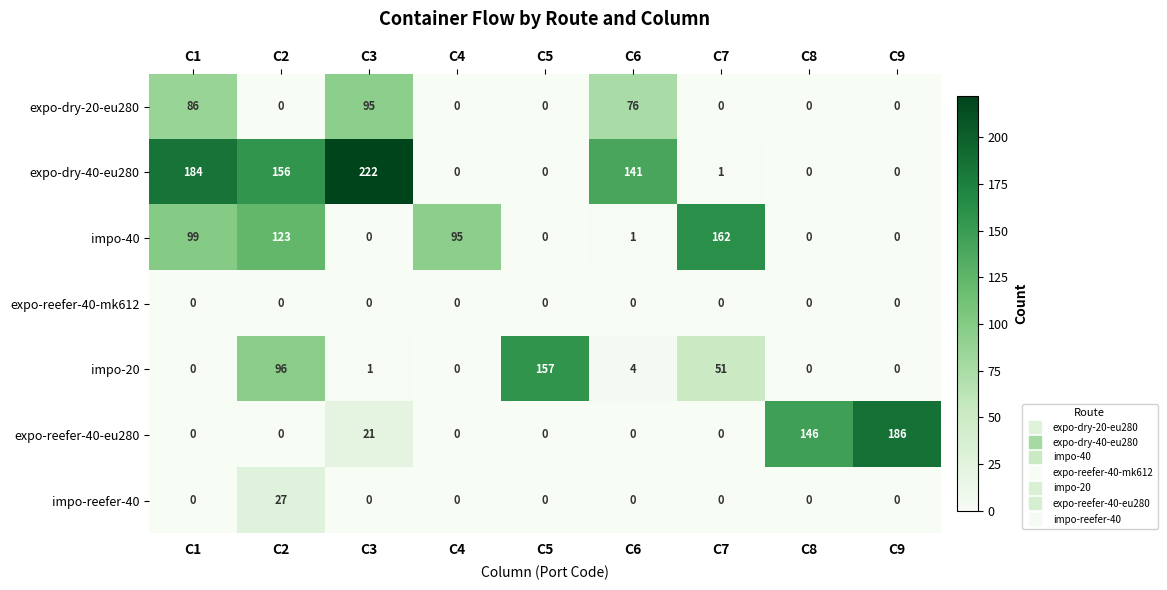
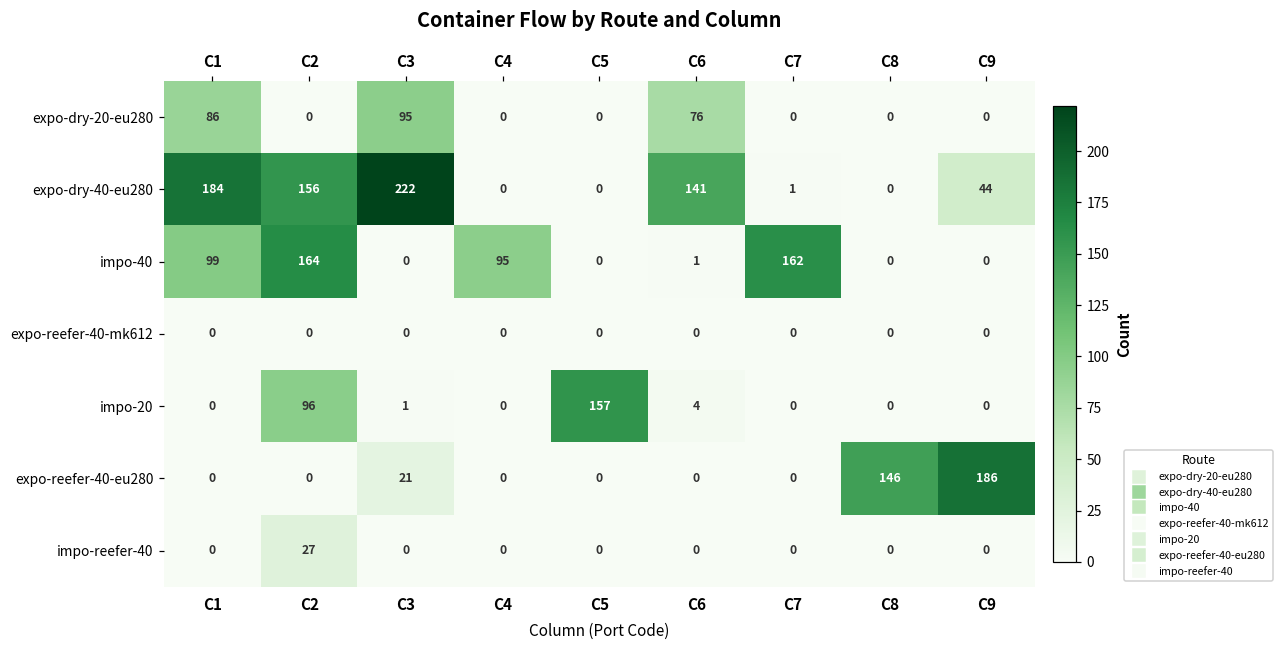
  {
    "expo-dry-20-eu280": {
      "C1": 86,
      "C2": 0,
      "C3": 95,
      "C4": 0,
      "C5": 0,
      "C6": 76,
      "C7": 0,
      "C8": 0,
      "C9": 0
    },
    "expo-dry-40-eu280": {
      "C1": 184,
      "C2": 156,
      "C3": 222,
      "C4": 0,
      "C5": 0,
      "C6": 141,
      "C7": 1,
      "C8": 0,
-     "C9": 0
+     "C9": 44
    },
    "impo-40": {
      "C1": 99,
-     "C2": 123,
+     "C2": 164,
      "C3": 0,
      "C4": 95,
      "C5": 0,
      "C6": 1,
      "C7": 162,
      "C8": 0,
      "C9": 0
    },
    "expo-reefer-40-mk612": {
      "C1": 0,
      "C2": 0,
      "C3": 0,
      "C4": 0,
      "C5": 0,
      "C6": 0,
      "C7": 0,
      "C8": 0,
      "C9": 0
    },
    "impo-20": {
      "C1": 0,
      "C2": 96,
      "C3": 1,
      "C4": 0,
      "C5": 157,
      "C6": 4,
-     "C7": 51,
+     "C7": 0,
      "C8": 0,
      "C9": 0
    },
    "expo-reefer-40-eu280": {
      "C1": 0,
      "C2": 0,
      "C3": 21,
      "C4": 0,
      "C5": 0,
      "C6": 0,
      "C7": 0,
      "C8": 146,
      "C9": 186
    },
    "impo-reefer-40": {
      "C1": 0,
      "C2": 27,
      "C3": 0,
      "C4": 0,
      "C5": 0,
      "C6": 0,
      "C7": 0,
      "C8": 0,
      "C9": 0
    }
  }
